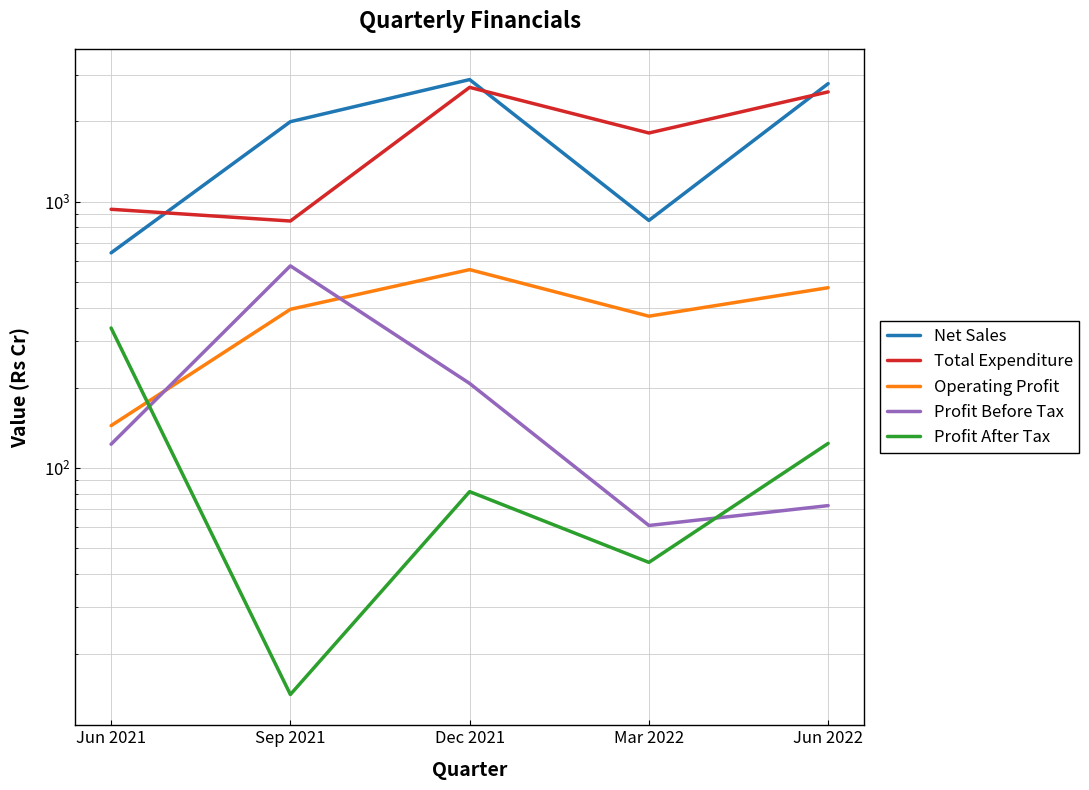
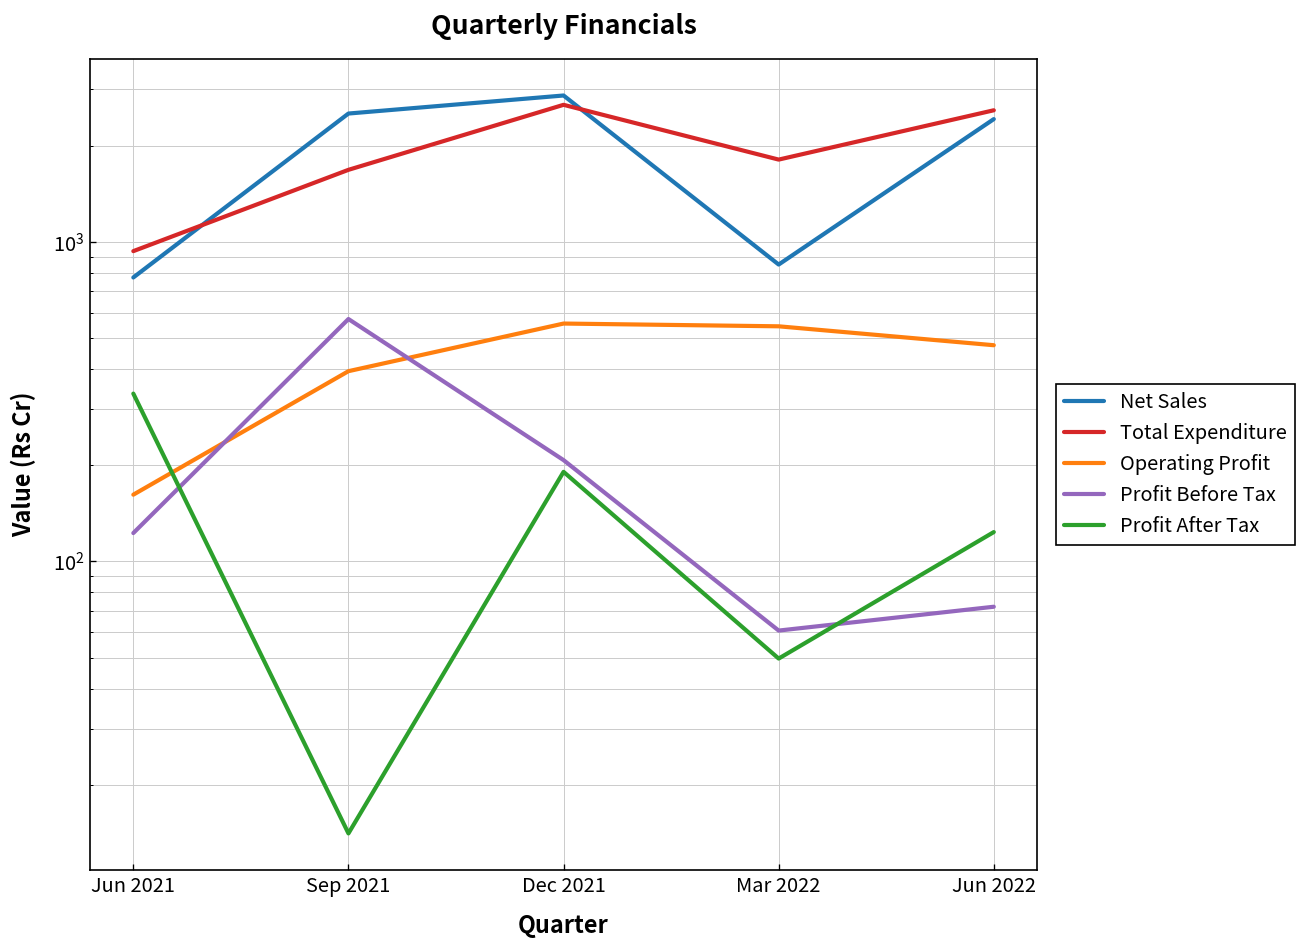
  {
    "Net Sales": {
-     "Jun 2021": 640,
-     "Sep 2021": 2000,
+     "Jun 2021": 770,
+     "Sep 2021": 2500,
      "Dec 2021": 2900,
      "Mar 2022": 850,
-     "Jun 2022": 2800
+     "Jun 2022": 2400
    },
    "Total Expenditure": {
      "Jun 2021": 940,
-     "Sep 2021": 850,
+     "Sep 2021": 1700,
      "Dec 2021": 2700,
      "Mar 2022": 1800,
      "Jun 2022": 2600
    },
    "Operating Profit": {
-     "Jun 2021": 140,
+     "Jun 2021": 160,
      "Sep 2021": 390,
      "Dec 2021": 560,
-     "Mar 2022": 370,
+     "Mar 2022": 540,
      "Jun 2022": 480
    },
    "Profit Before Tax": {
      "Jun 2021": 120,
      "Sep 2021": 570,
      "Dec 2021": 210,
      "Mar 2022": 61,
      "Jun 2022": 72
    },
    "Profit After Tax": {
      "Jun 2021": 340,
      "Sep 2021": 14,
-     "Dec 2021": 81,
-     "Mar 2022": 44,
+     "Dec 2021": 190,
+     "Mar 2022": 50,
      "Jun 2022": 120
    }
  }
